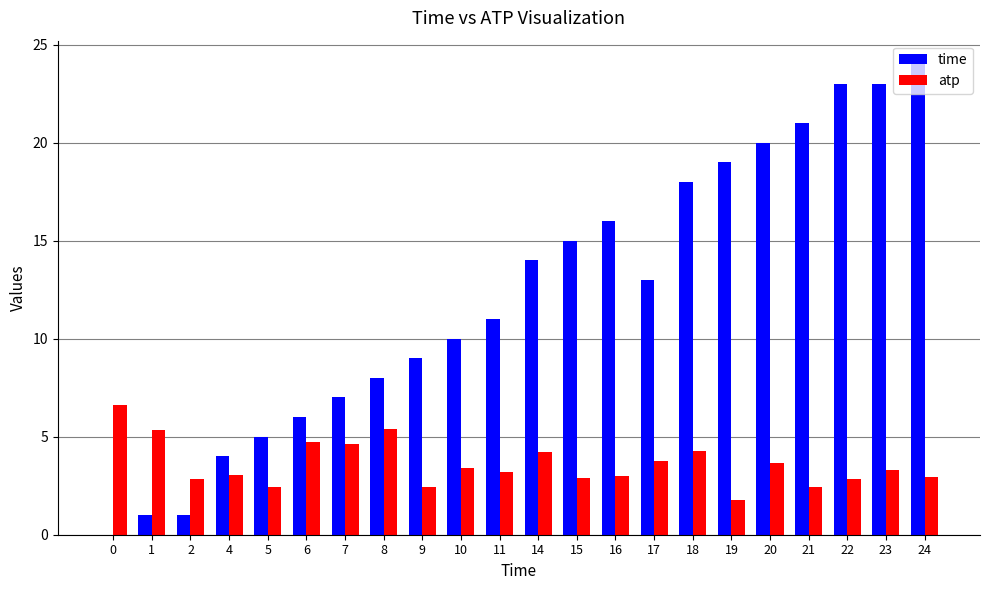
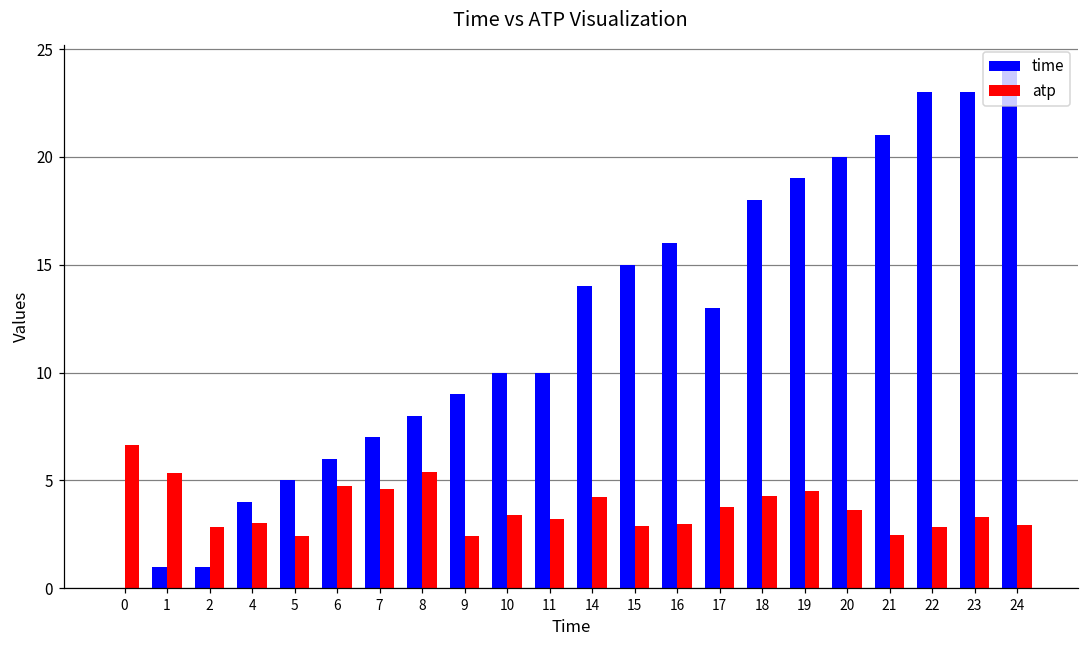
  {
    "time": {
      "0": 0,
      "1": 1,
      "2": 1,
      "4": 4,
      "5": 5,
      "6": 6,
      "7": 7,
      "8": 8,
      "9": 9,
      "10": 10,
-     "11": 11,
+     "11": 10,
      "14": 14,
      "15": 15,
      "16": 16,
      "17": 13,
      "18": 18,
      "19": 19,
      "20": 20,
      "21": 21,
      "22": 23,
      "23": 23
    },
    "atp": {
      "0": 6.6,
      "1": 5.3,
      "2": 2.9,
      "4": 3.0,
      "5": 2.4,
      "6": 4.7,
      "7": 4.6,
      "8": 5.4,
      "9": 2.4,
      "10": 3.4,
      "11": 3.2,
      "14": 4.2,
      "15": 2.9,
      "16": 3.0,
      "17": 3.7,
      "18": 4.3,
-     "19": 1.8,
+     "19": 4.5,
      "20": 3.6,
      "21": 2.5,
      "22": 2.9,
      "23": 3.3,
      "24": 2.9
    }
  }
